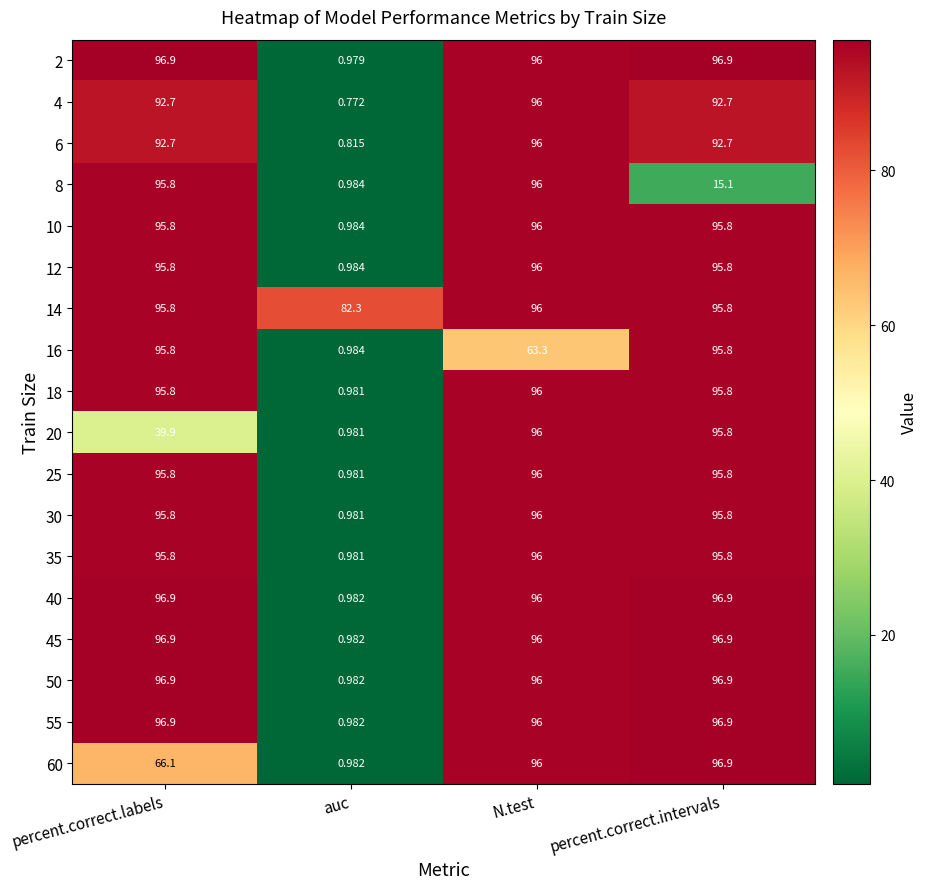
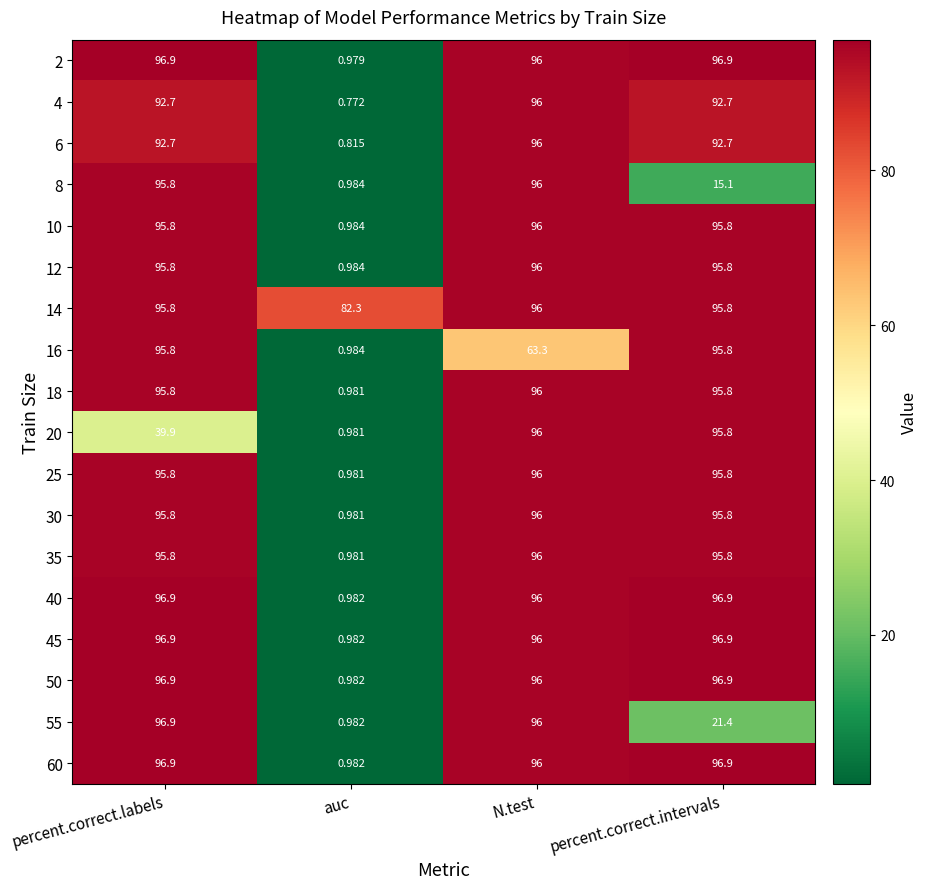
  {
    "2": {
      "percent.correct.labels": 96.9,
      "auc": 0.979,
      "N.test": 96,
      "percent.correct.intervals": 96.9
    },
    "4": {
      "percent.correct.labels": 92.7,
      "auc": 0.772,
      "N.test": 96,
      "percent.correct.intervals": 92.7
    },
    "6": {
      "percent.correct.labels": 92.7,
      "auc": 0.815,
      "N.test": 96,
      "percent.correct.intervals": 92.7
    },
    "8": {
      "percent.correct.labels": 95.8,
      "auc": 0.984,
      "N.test": 96,
      "percent.correct.intervals": 15.1
    },
    "10": {
      "percent.correct.labels": 95.8,
      "auc": 0.984,
      "N.test": 96,
      "percent.correct.intervals": 95.8
    },
    "12": {
      "percent.correct.labels": 95.8,
      "auc": 0.984,
      "N.test": 96,
      "percent.correct.intervals": 95.8
    },
    "14": {
      "percent.correct.labels": 95.8,
      "auc": 82.3,
      "N.test": 96,
      "percent.correct.intervals": 95.8
    },
    "16": {
      "percent.correct.labels": 95.8,
      "auc": 0.984,
      "N.test": 63.3,
      "percent.correct.intervals": 95.8
    },
    "18": {
      "percent.correct.labels": 95.8,
      "auc": 0.981,
      "N.test": 96,
      "percent.correct.intervals": 95.8
    },
    "20": {
      "percent.correct.labels": 39.9,
      "auc": 0.981,
      "N.test": 96,
      "percent.correct.intervals": 95.8
    },
    "25": {
      "percent.correct.labels": 95.8,
      "auc": 0.981,
      "N.test": 96,
      "percent.correct.intervals": 95.8
    },
    "30": {
      "percent.correct.labels": 95.8,
      "auc": 0.981,
      "N.test": 96,
      "percent.correct.intervals": 95.8
    },
    "35": {
      "percent.correct.labels": 95.8,
      "auc": 0.981,
      "N.test": 96,
      "percent.correct.intervals": 95.8
    },
    "40": {
      "percent.correct.labels": 96.9,
      "auc": 0.982,
      "N.test": 96,
      "percent.correct.intervals": 96.9
    },
    "45": {
      "percent.correct.labels": 96.9,
      "auc": 0.982,
      "N.test": 96,
      "percent.correct.intervals": 96.9
    },
    "50": {
      "percent.correct.labels": 96.9,
      "auc": 0.982,
      "N.test": 96,
      "percent.correct.intervals": 96.9
    },
    "55": {
      "percent.correct.labels": 96.9,
      "auc": 0.982,
      "N.test": 96,
-     "percent.correct.intervals": 96.9
+     "percent.correct.intervals": 21.4
    },
    "60": {
-     "percent.correct.labels": 66.1,
+     "percent.correct.labels": 96.9,
      "auc": 0.982,
      "N.test": 96,
      "percent.correct.intervals": 96.9
    }
  }
